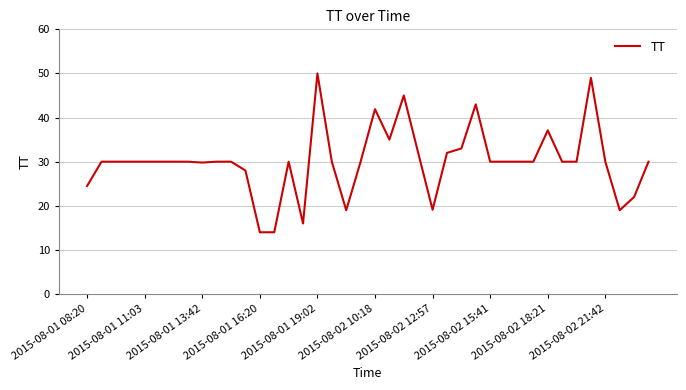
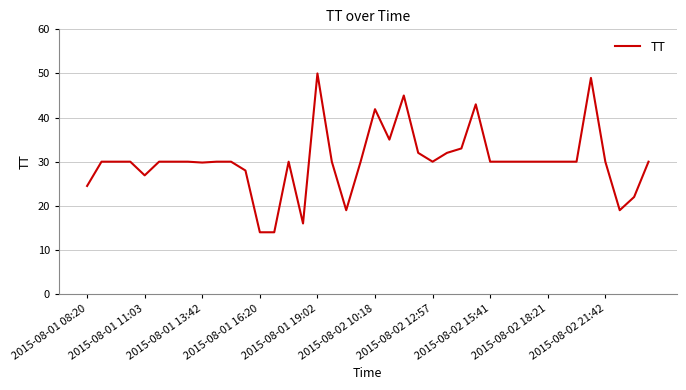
  {
    "2015-08-01 08:20": 25,
-   "2015-08-01 11:03": 30,
+   "2015-08-01 11:03": 27,
    "2015-08-01 13:42": 30,
    "2015-08-01 16:20": 14,
    "2015-08-01 19:02": 50,
    "2015-08-02 10:18": 42,
-   "2015-08-02 12:57": 19,
+   "2015-08-02 12:57": 30,
    "2015-08-02 15:41": 30,
-   "2015-08-02 18:21": 37,
+   "2015-08-02 18:21": 30,
    "2015-08-02 21:42": 30
  }
